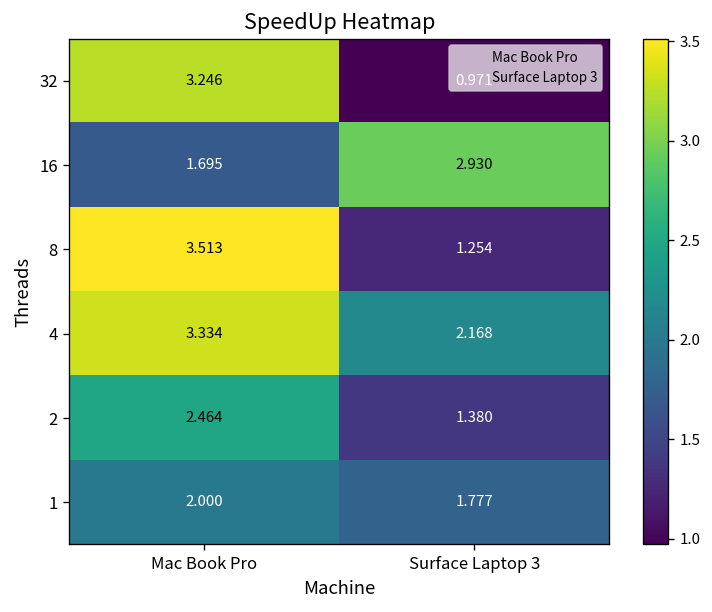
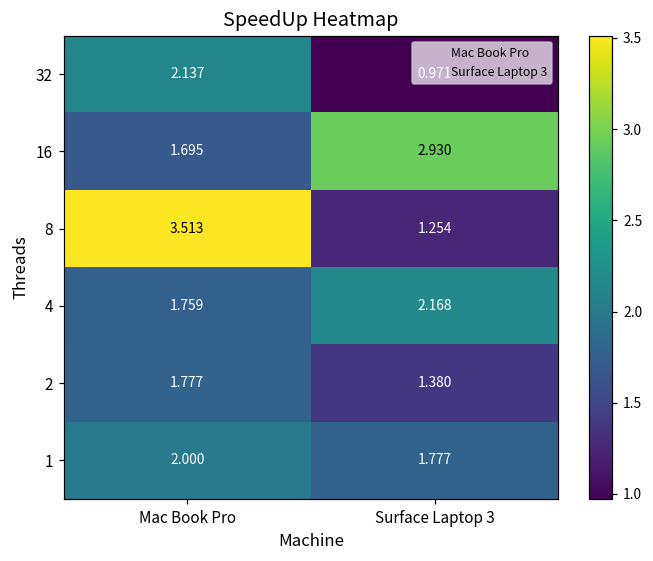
  {
    "32": {
-     "Mac Book Pro": 3.246
+     "Mac Book Pro": 2.137
    },
    "16": {
      "Mac Book Pro": 1.695,
      "Surface Laptop 3": 2.930
    },
    "8": {
      "Mac Book Pro": 3.513,
      "Surface Laptop 3": 1.254
    },
    "4": {
-     "Mac Book Pro": 3.334,
+     "Mac Book Pro": 1.759,
      "Surface Laptop 3": 2.168
    },
    "2": {
-     "Mac Book Pro": 2.464,
+     "Mac Book Pro": 1.777,
      "Surface Laptop 3": 1.380
    },
    "1": {
      "Mac Book Pro": 2.000,
      "Surface Laptop 3": 1.777
    }
  }
